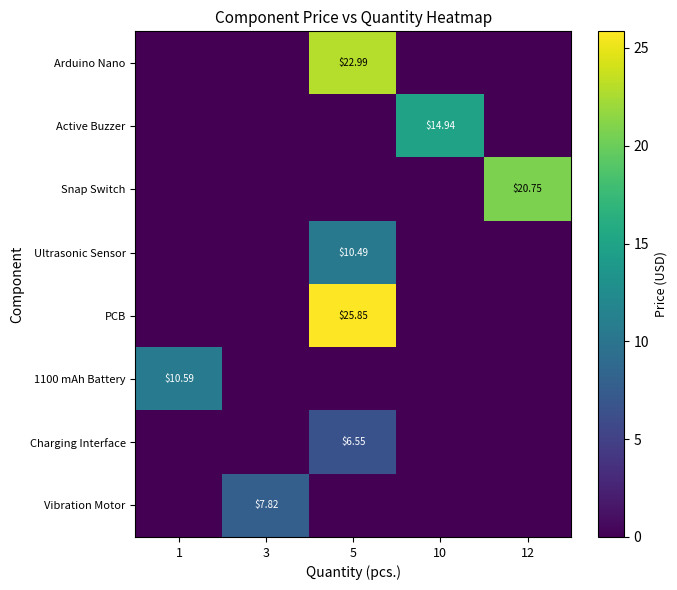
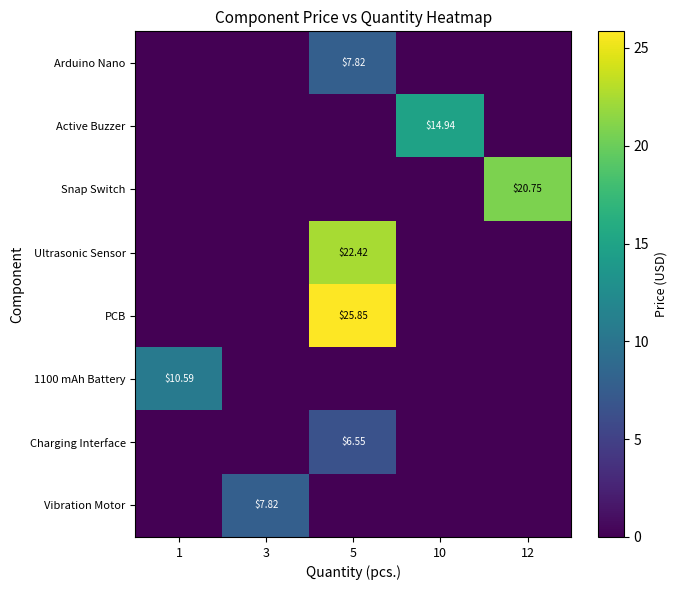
  {
    "Arduino Nano": {
-     "5": "$22.99"
+     "5": "$7.82"
    },
    "Active Buzzer": {
      "10": "$14.94"
    },
    "Snap Switch": {
      "12": "$20.75"
    },
    "Ultrasonic Sensor": {
-     "5": "$10.49"
+     "5": "$22.42"
    },
    "PCB": {
      "5": "$25.85"
    },
    "1100 mAh Battery": {
      "1": "$10.59"
    },
    "Charging Interface": {
      "5": "$6.55"
    },
    "Vibration Motor": {
      "3": "$7.82"
    }
  }
